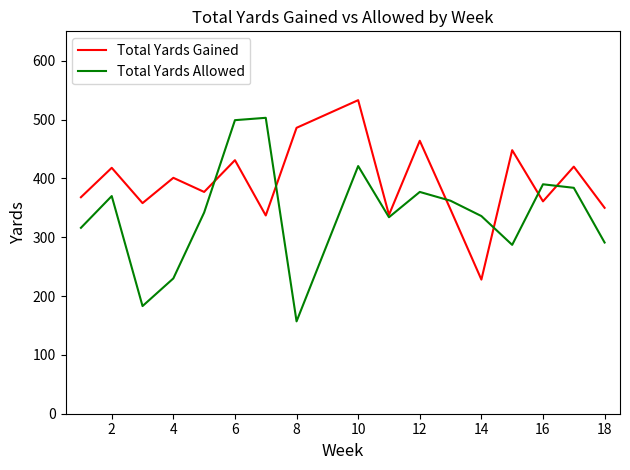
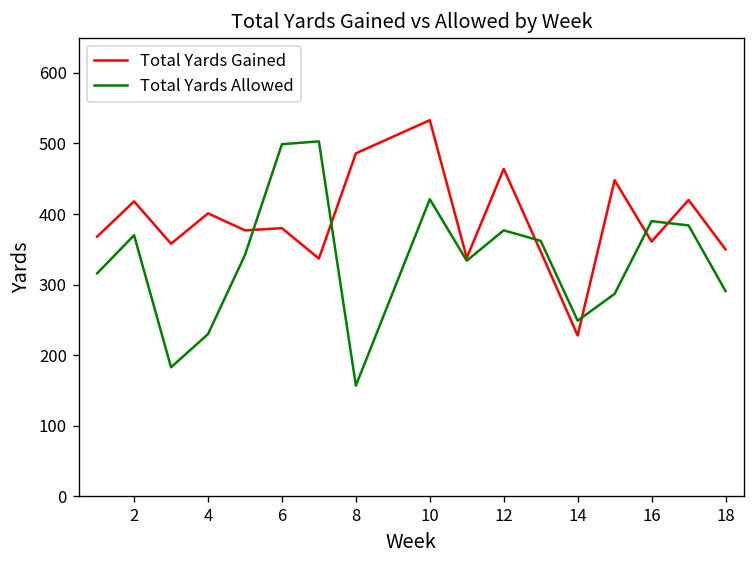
  {
    "Total Yards Gained": {
      "2": 420,
      "4": 400,
-     "6": 430,
+     "6": 380,
      "8": 490,
      "10": 530,
      "12": 460,
      "14": 230,
      "16": 360,
      "18": 350
    },
    "Total Yards Allowed": {
      "2": 370,
      "4": 230,
      "6": 500,
      "8": 160,
      "10": 420,
      "12": 380,
-     "14": 340,
+     "14": 250,
      "16": 390,
      "18": 290
    }
  }
